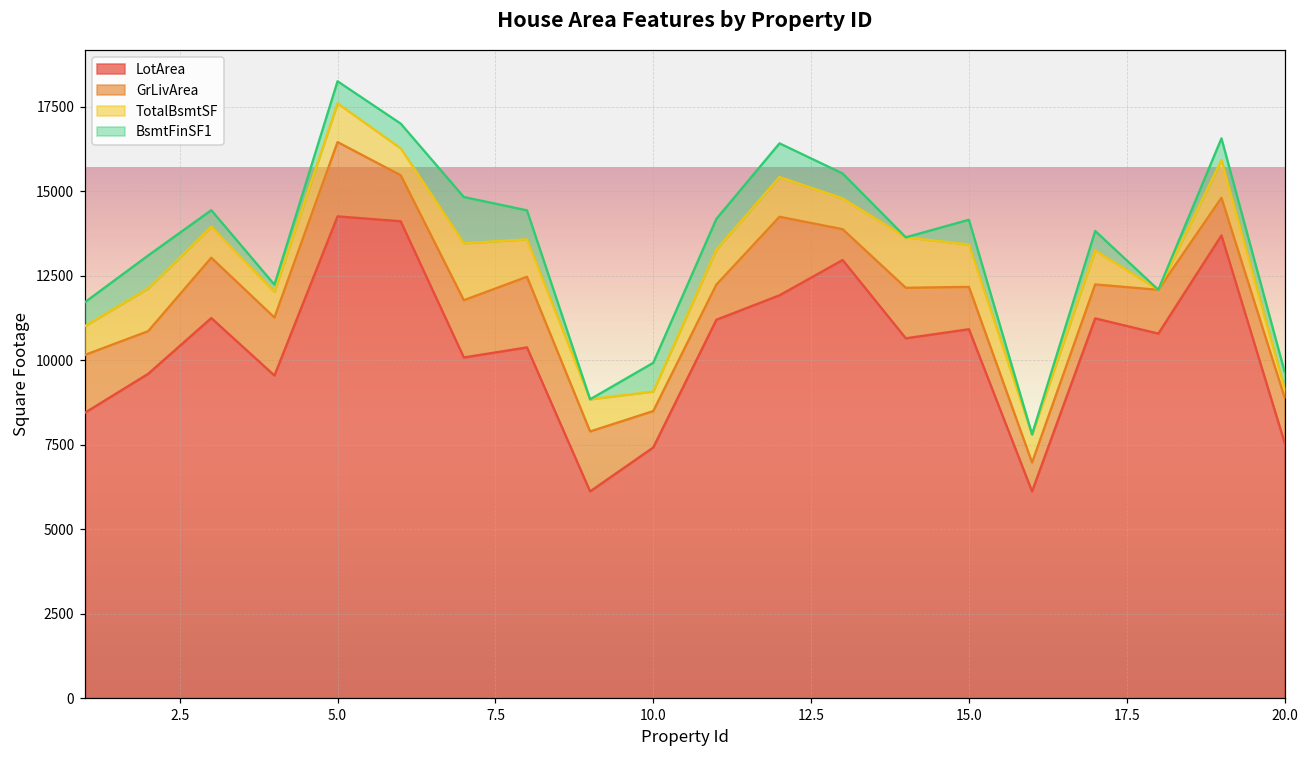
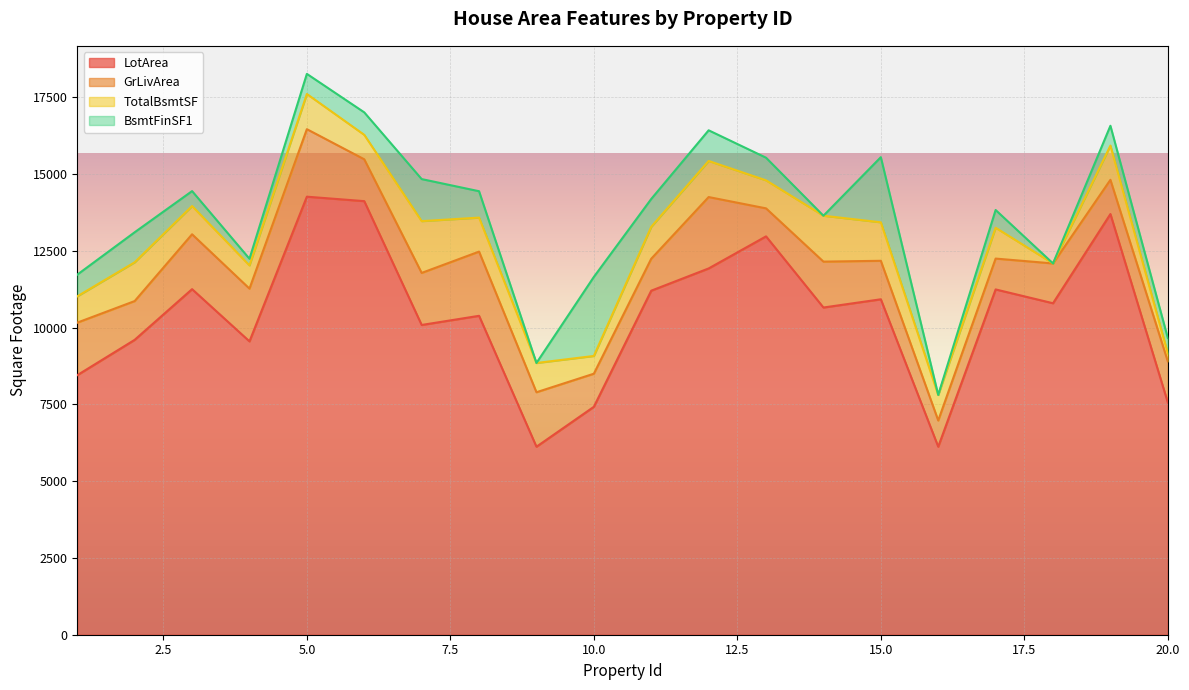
  {
    "TotalBsmtSF": {
      "5.0": 1100,
      "10.0": 600,
      "15.0": 1300,
      "20.0": 300
    },
    "BsmtFinSF1": {
      "5.0": 700,
-     "10.0": 900,
-     "15.0": 700,
+     "10.0": 2600,
+     "15.0": 2100,
      "20.0": 500
    }
  }
